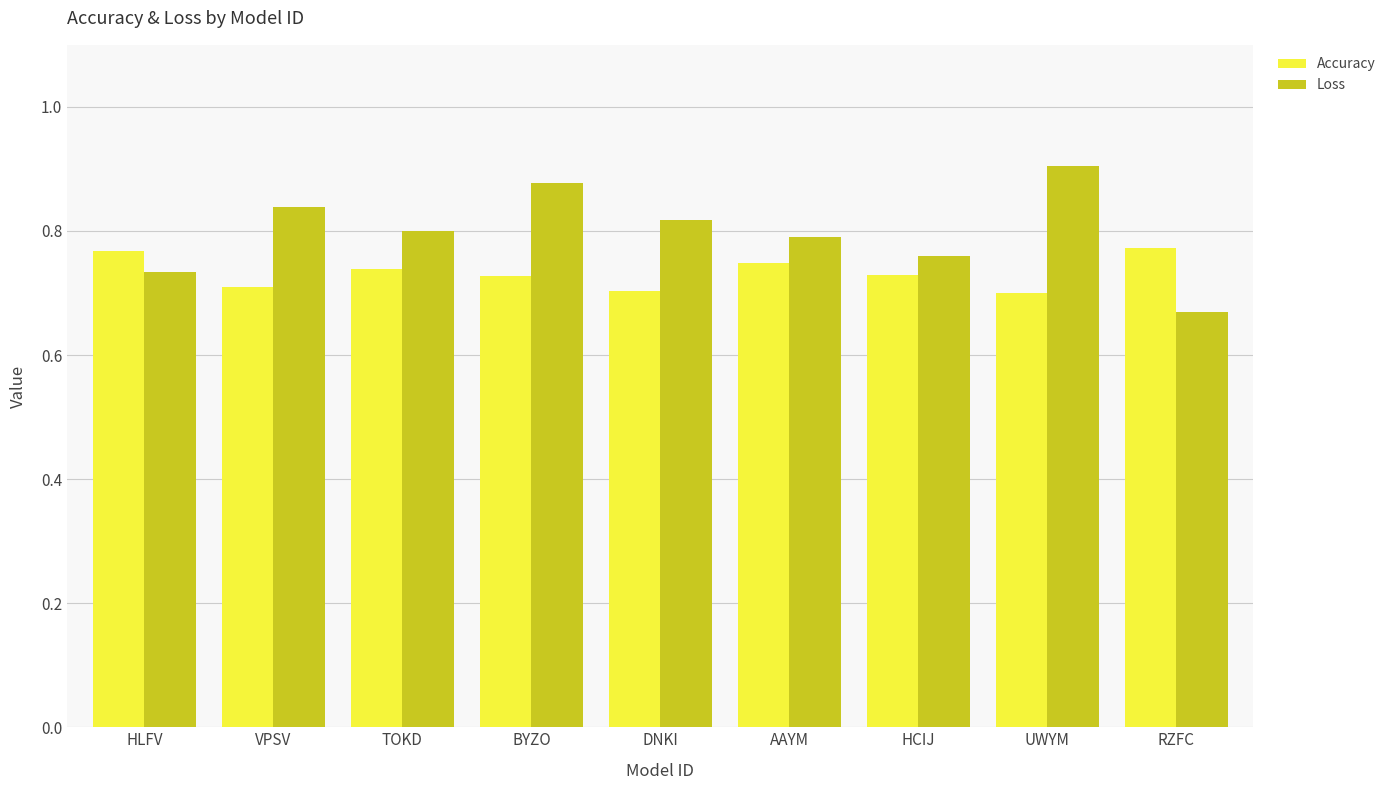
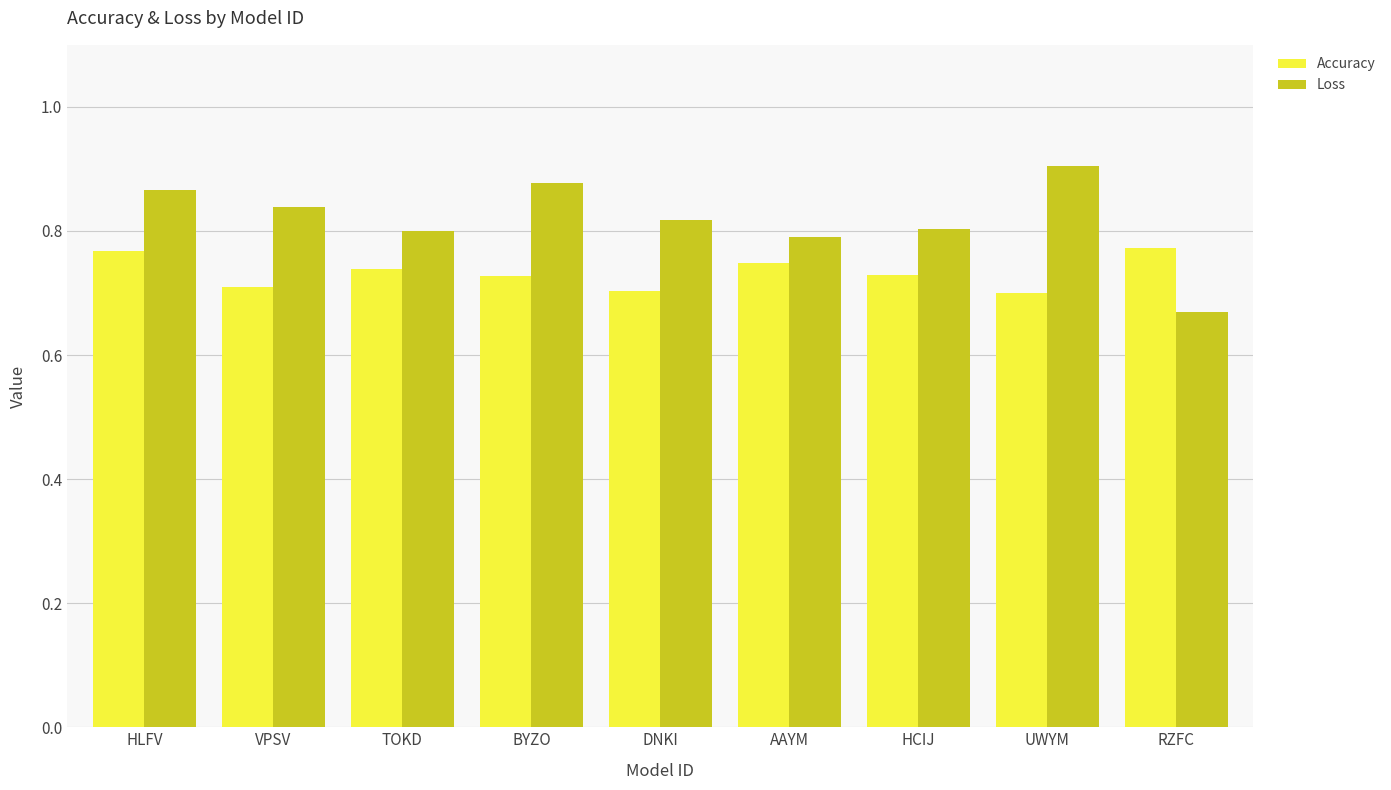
  {
    "Accuracy": {
      "HLFV": 0.77,
      "VPSV": 0.71,
      "TOKD": 0.74,
      "BYZO": 0.73,
      "DNKI": 0.70,
      "AAYM": 0.75,
      "HCIJ": 0.73,
      "UWYM": 0.70,
      "RZFC": 0.77
    },
    "Loss": {
-     "HLFV": 0.73,
+     "HLFV": 0.87,
      "VPSV": 0.84,
      "TOKD": 0.80,
      "BYZO": 0.88,
      "DNKI": 0.82,
      "AAYM": 0.79,
-     "HCIJ": 0.76,
+     "HCIJ": 0.80,
      "UWYM": 0.90,
      "RZFC": 0.67
    }
  }
